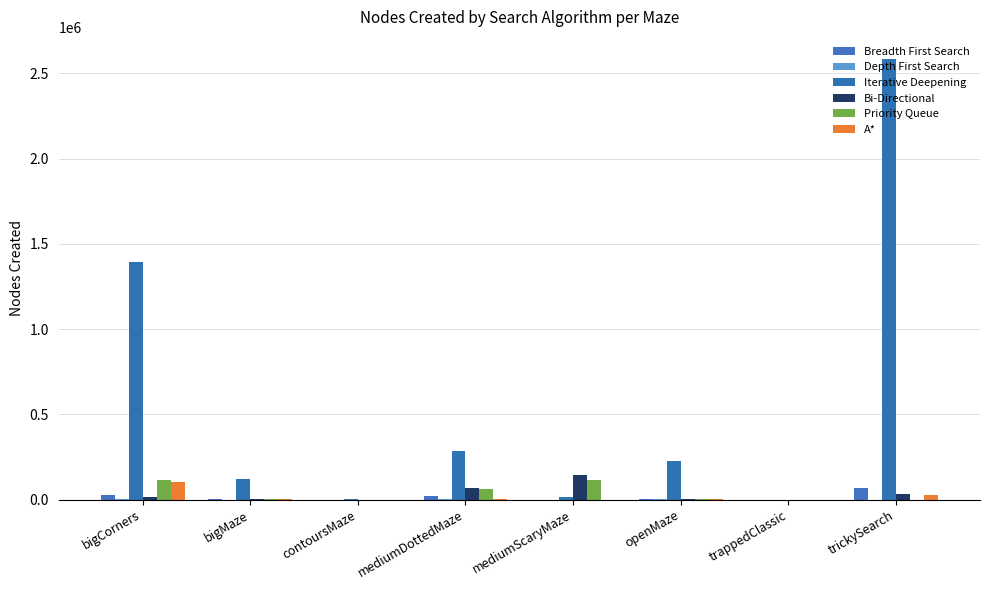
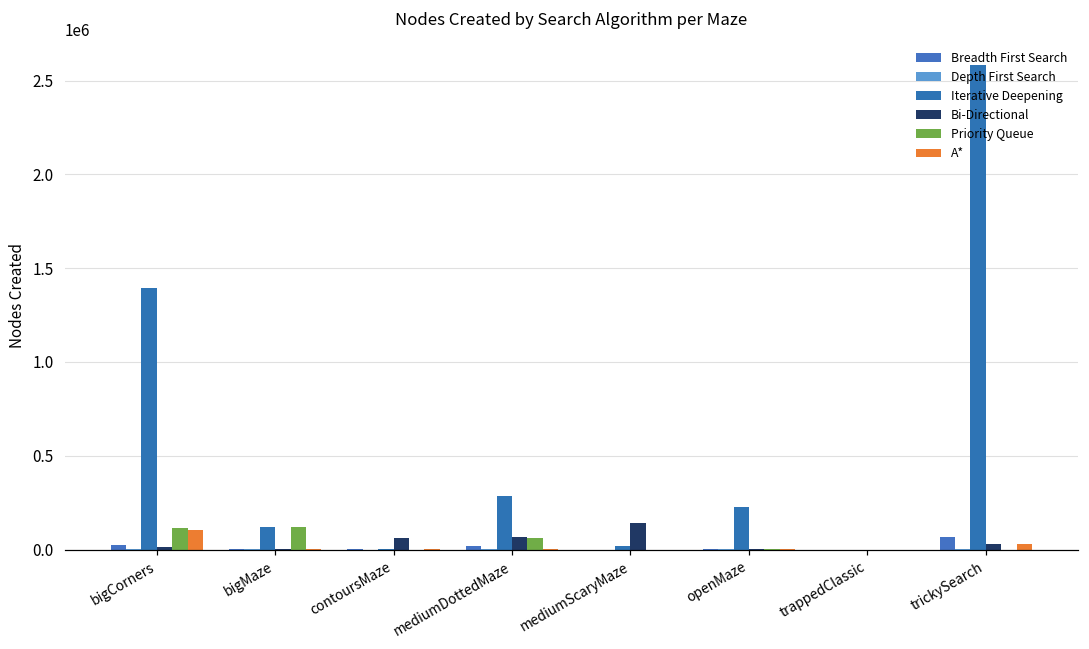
  {
    "Bi-Directional": {
-     "contoursMaze": 0,
+     "contoursMaze": 60000,
      "mediumDottedMaze": 70000,
      "mediumScaryMaze": 140000,
      "trickySearch": 30000
    },
    "Priority Queue": {
      "bigCorners": 120000,
-     "bigMaze": 0,
+     "bigMaze": 120000,
      "mediumDottedMaze": 60000,
-     "mediumScaryMaze": 120000
+     "mediumScaryMaze": 0
    },
    "A*": {
      "bigCorners": 100000,
      "trickySearch": 30000
    }
  }
